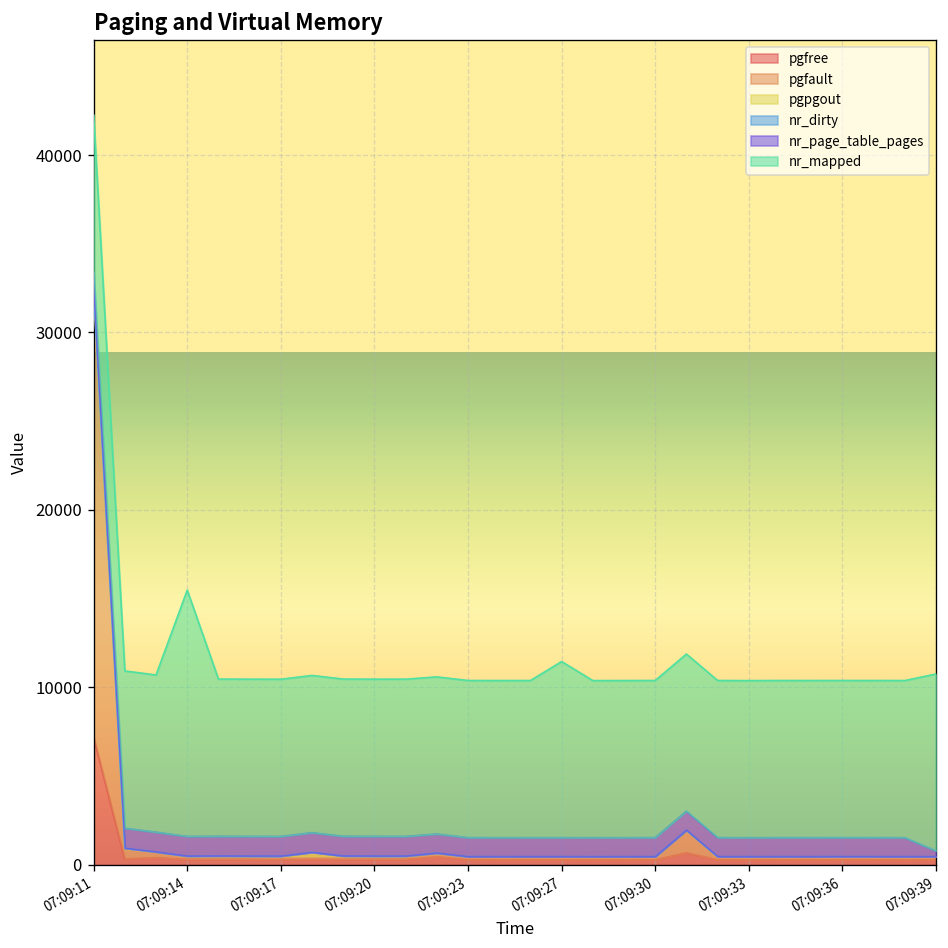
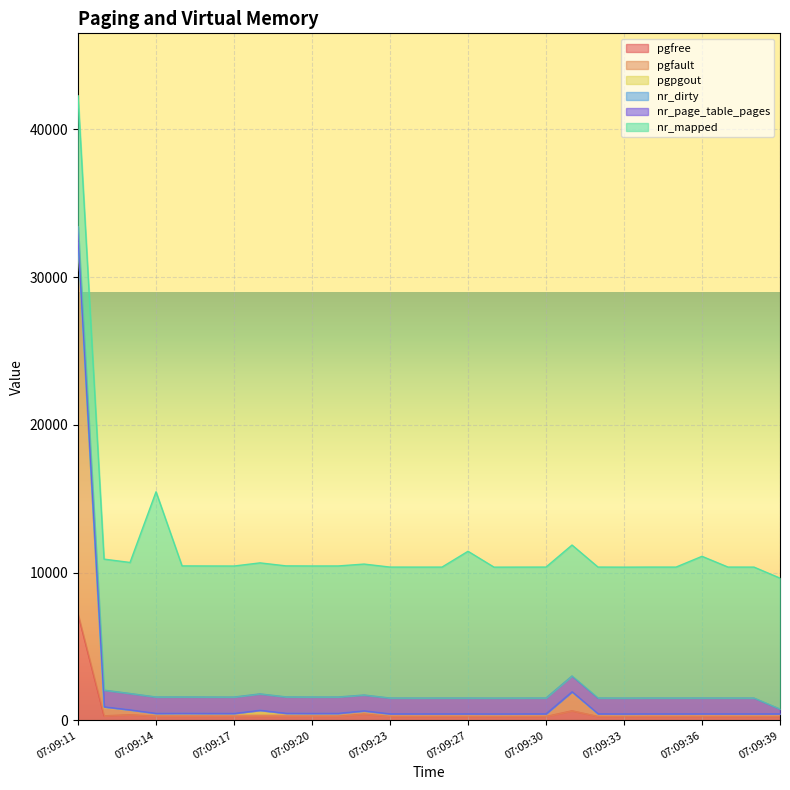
  {
    "nr_page_table_pages": {
      "07:09:11": 1100,
      "07:09:14": 1100,
      "07:09:17": 1100,
      "07:09:20": 1100,
      "07:09:23": 1100,
      "07:09:27": 1100,
      "07:09:30": 1100,
      "07:09:33": 1100,
      "07:09:36": 1100,
      "07:09:39": 300
    },
    "nr_mapped": {
      "07:09:11": 8900,
      "07:09:14": 13900,
      "07:09:17": 8900,
      "07:09:20": 8900,
      "07:09:23": 8900,
      "07:09:27": 9900,
      "07:09:30": 8900,
      "07:09:33": 8900,
-     "07:09:36": 8900,
-     "07:09:39": 10000
+     "07:09:36": 9600,
+     "07:09:39": 8900
    }
  }
